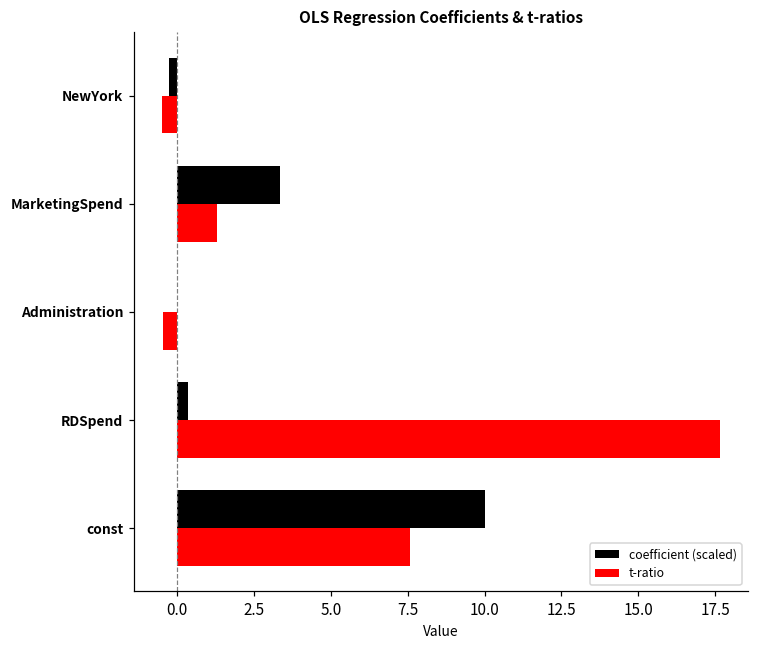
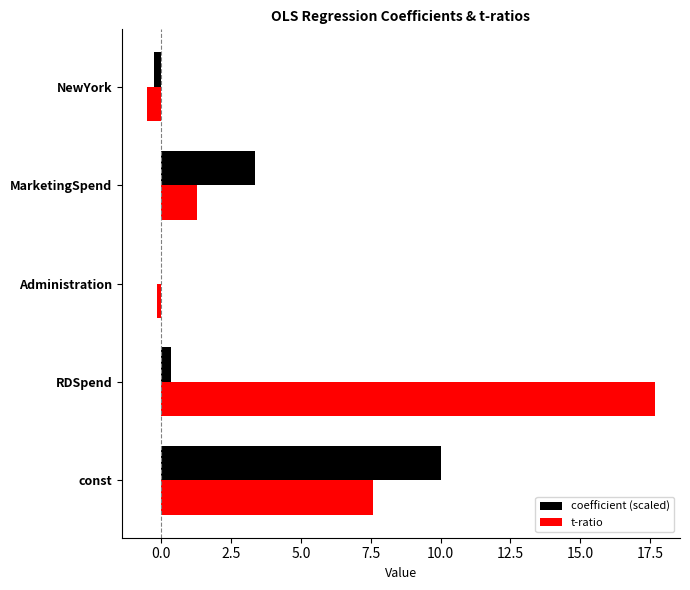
  {
    "coefficient (scaled)": {
      "NewYork": -0.3,
      "MarketingSpend": 3.4,
      "RDSpend": 0.3,
      "const": 10.0
    },
    "t-ratio": {
      "NewYork": -0.5,
      "MarketingSpend": 1.3,
-     "Administration": -0.5,
+     "Administration": -0.2,
      "RDSpend": 17.7,
      "const": 7.6
    }
  }
